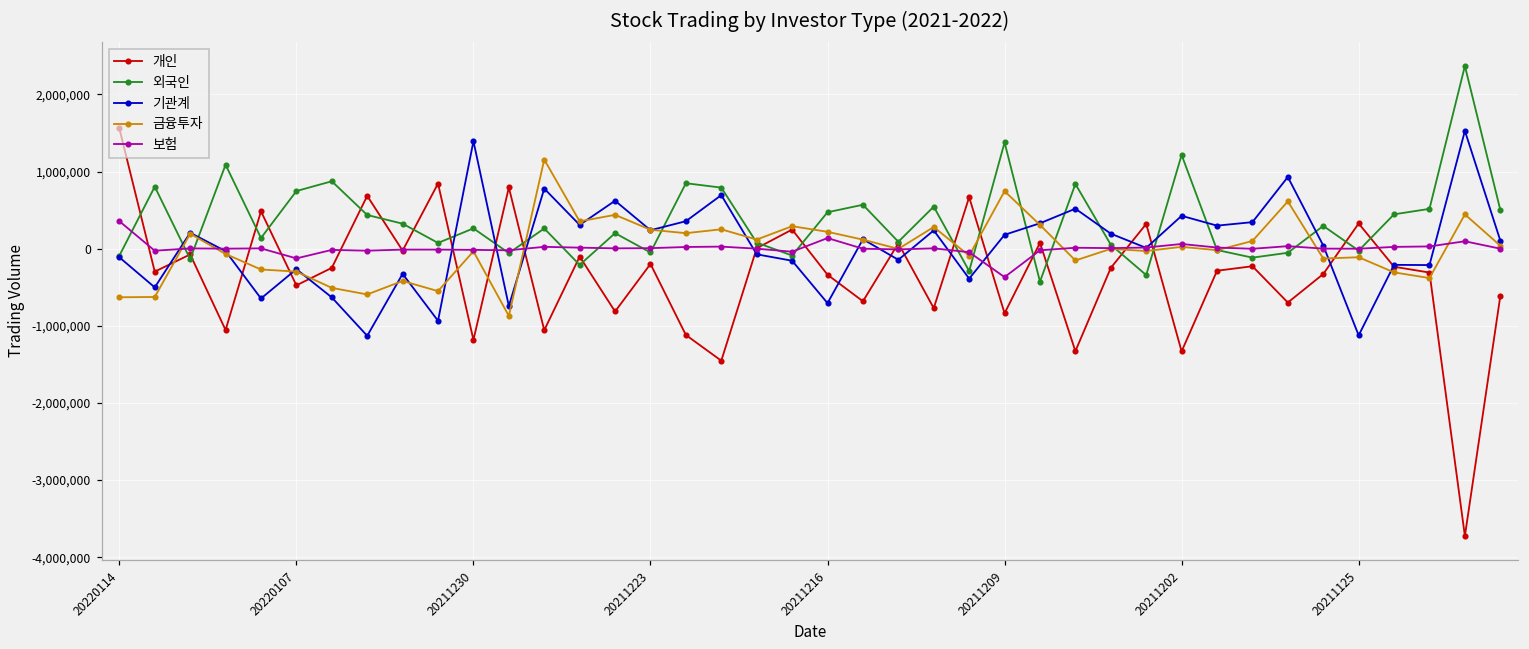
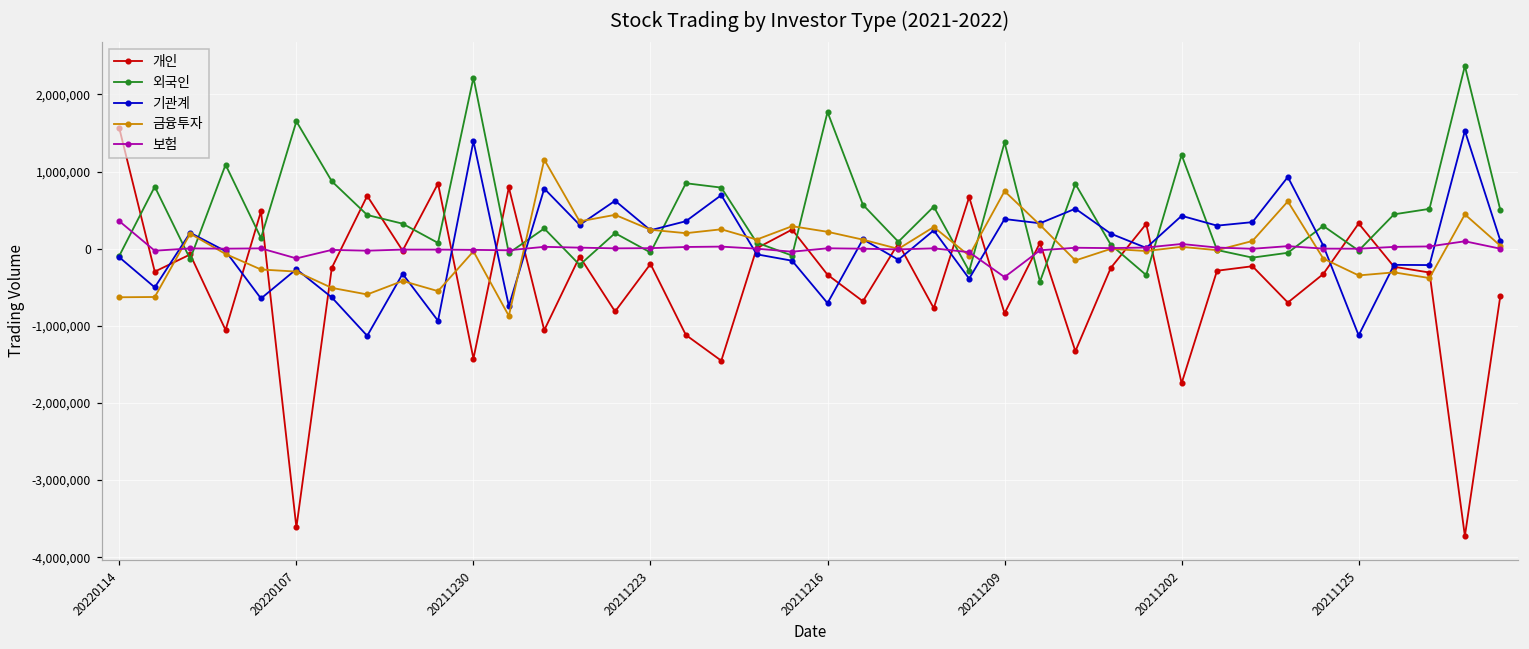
  {
    "개인": {
-     "20220107": "-500,000",
-     "20211230": "-1,200,000",
+     "20220107": "-3,600,000",
+     "20211230": "-1,400,000",
      "20211223": "-200,000",
      "20211216": "-300,000",
      "20211209": "-800,000",
-     "20211202": "-1,300,000",
+     "20211202": "-1,700,000",
      "20211125": "300,000"
    },
    "외국인": {
-     "20220107": "700,000",
-     "20211230": "300,000",
+     "20220107": "1,700,000",
+     "20211230": "2,200,000",
      "20211223": "0",
-     "20211216": "500,000",
+     "20211216": "1,800,000",
      "20211209": "1,400,000",
      "20211202": "1,200,000"
    },
    "기관계": {
      "20211230": "1,400,000",
      "20211216": "-700,000",
-     "20211209": "200,000",
+     "20211209": "400,000",
      "20211202": "400,000",
      "20211125": "-1,100,000"
    },
    "금융투자": {
      "20220114": "-600,000",
      "20211216": "200,000",
      "20211209": "700,000",
      "20211202": "0",
-     "20211125": "-100,000"
+     "20211125": "-300,000"
    },
    "보험": {
      "20220114": "400,000",
      "20220107": "-100,000",
      "20211223": "0",
-     "20211216": "100,000",
+     "20211216": "0",
      "20211209": "-400,000",
      "20211202": "100,000"
    }
  }
